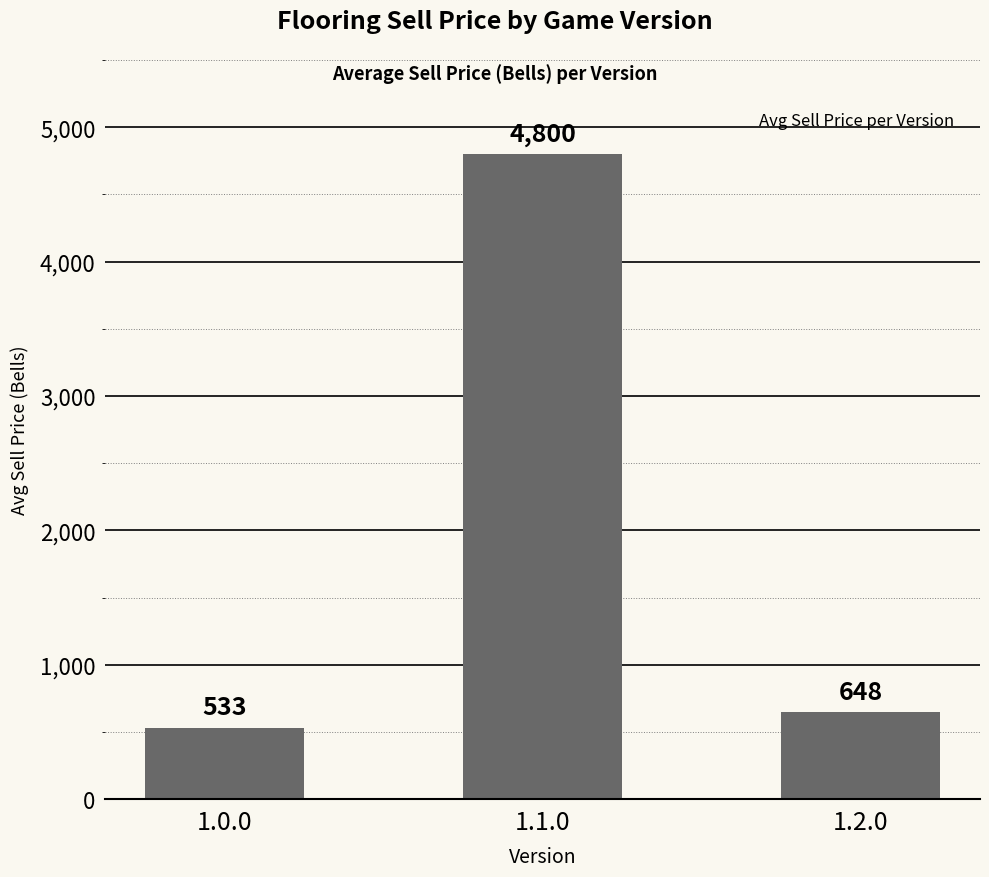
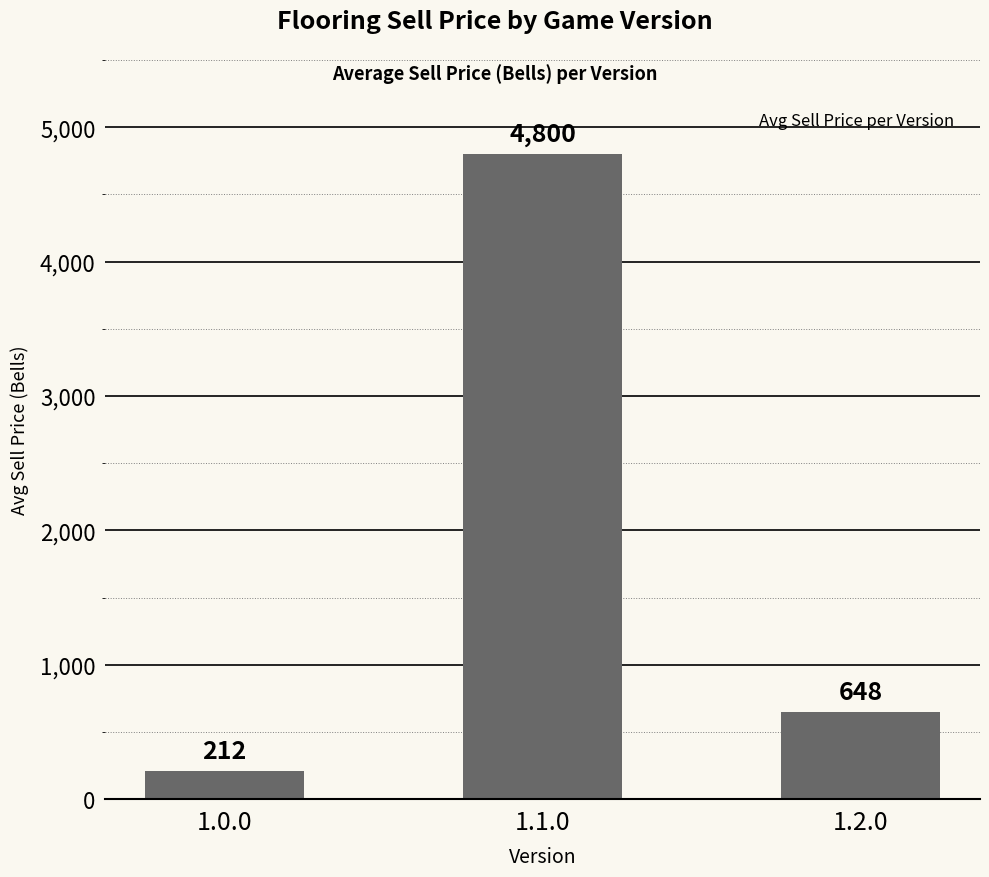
  {
-   "1.0.0": "533",
+   "1.0.0": "212",
    "1.1.0": "4,800",
    "1.2.0": "648"
  }
